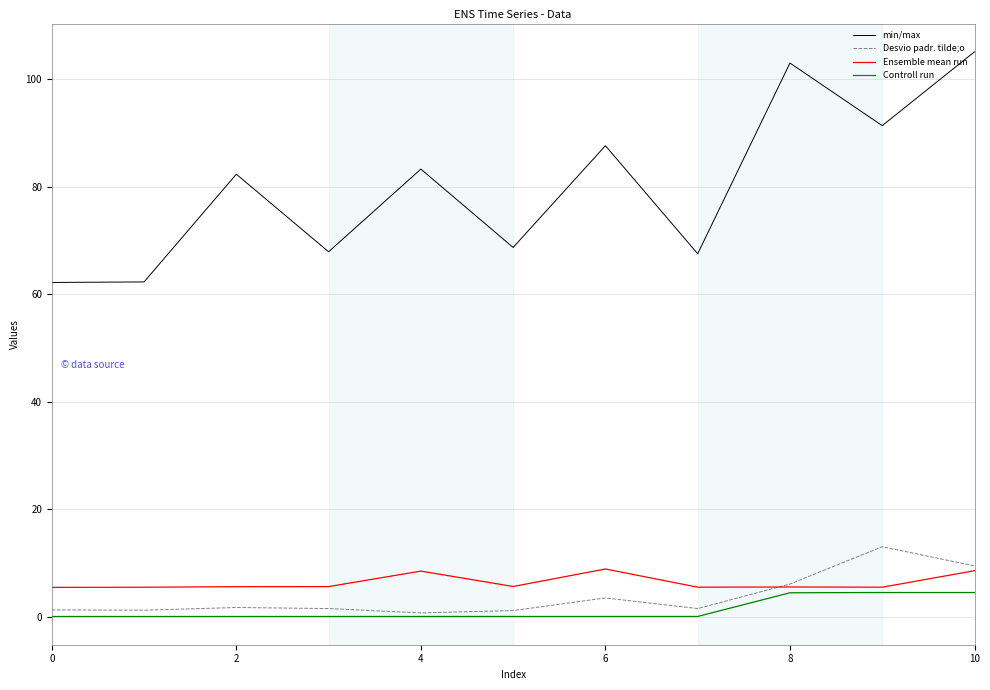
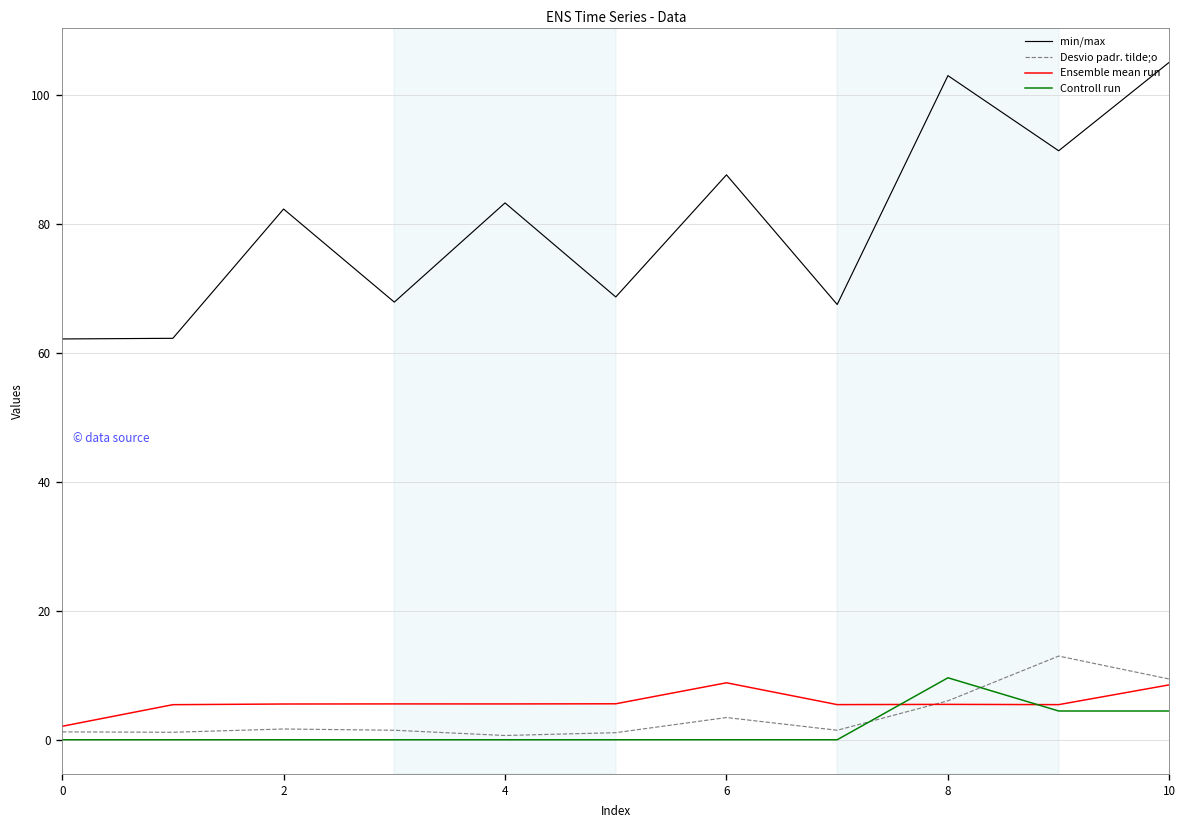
  {
    "min/max": {
      "0": 62,
      "2": 82,
      "4": 83,
      "6": 88,
      "8": 103,
      "10": 105
    },
    "Desvio padr. tilde;o": {
      "0": 1,
      "2": 2,
      "4": 1,
      "6": 3,
      "8": 6,
      "10": 9
    },
    "Ensemble mean run": {
-     "0": 5,
+     "0": 2,
      "2": 6,
-     "4": 8,
+     "4": 6,
      "6": 9,
      "8": 6,
      "10": 9
    },
    "Controll run": {
      "0": 0,
      "2": 0,
      "4": 0,
      "6": 0,
-     "8": 4,
+     "8": 10,
      "10": 4
    }
  }
